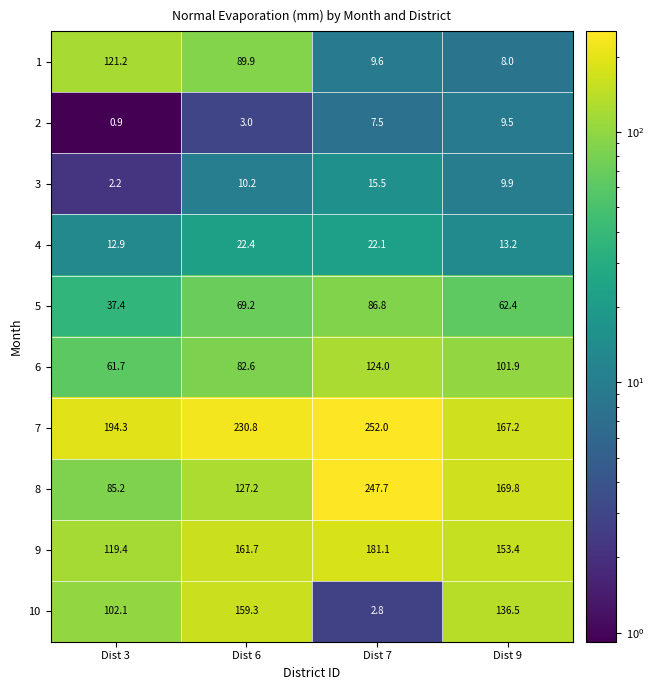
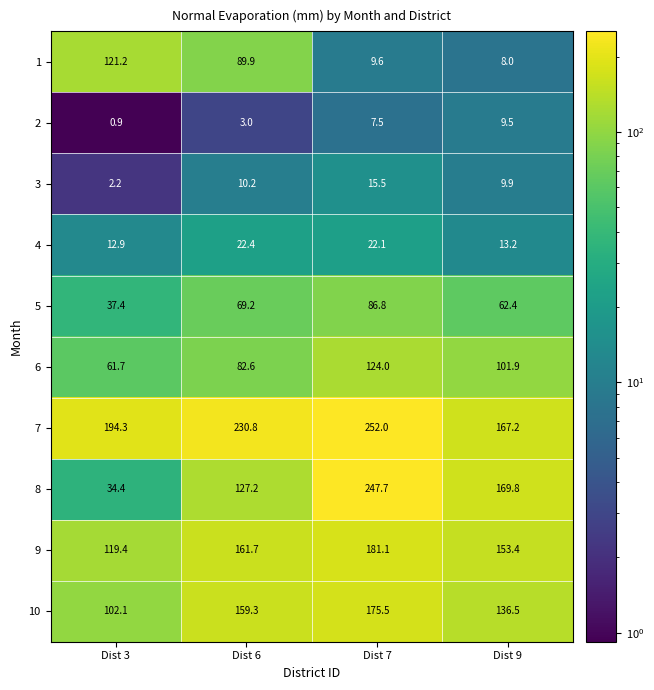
  {
    "1": {
      "Dist 3": 121.2,
      "Dist 6": 89.9,
      "Dist 7": 9.6,
      "Dist 9": 8.0
    },
    "2": {
      "Dist 3": 0.9,
      "Dist 6": 3.0,
      "Dist 7": 7.5,
      "Dist 9": 9.5
    },
    "3": {
      "Dist 3": 2.2,
      "Dist 6": 10.2,
      "Dist 7": 15.5,
      "Dist 9": 9.9
    },
    "4": {
      "Dist 3": 12.9,
      "Dist 6": 22.4,
      "Dist 7": 22.1,
      "Dist 9": 13.2
    },
    "5": {
      "Dist 3": 37.4,
      "Dist 6": 69.2,
      "Dist 7": 86.8,
      "Dist 9": 62.4
    },
    "6": {
      "Dist 3": 61.7,
      "Dist 6": 82.6,
      "Dist 7": 124.0,
      "Dist 9": 101.9
    },
    "7": {
      "Dist 3": 194.3,
      "Dist 6": 230.8,
      "Dist 7": 252.0,
      "Dist 9": 167.2
    },
    "8": {
-     "Dist 3": 85.2,
+     "Dist 3": 34.4,
      "Dist 6": 127.2,
      "Dist 7": 247.7,
      "Dist 9": 169.8
    },
    "9": {
      "Dist 3": 119.4,
      "Dist 6": 161.7,
      "Dist 7": 181.1,
      "Dist 9": 153.4
    },
    "10": {
      "Dist 3": 102.1,
      "Dist 6": 159.3,
-     "Dist 7": 2.8,
+     "Dist 7": 175.5,
      "Dist 9": 136.5
    }
  }
